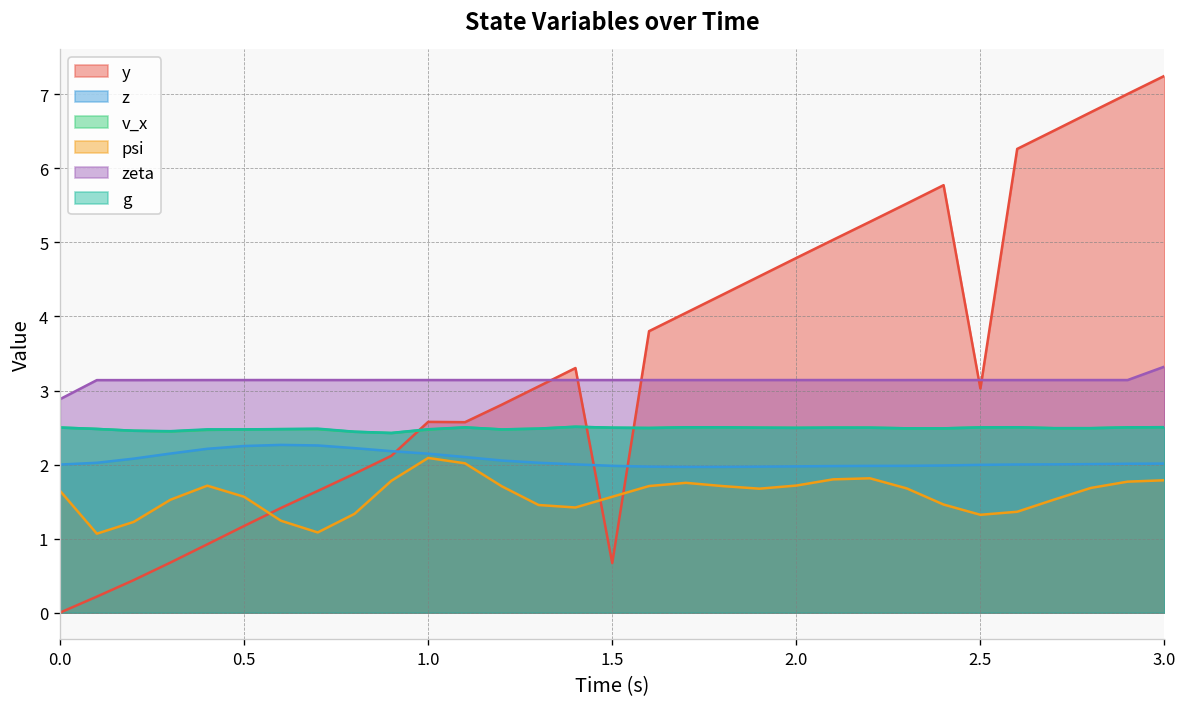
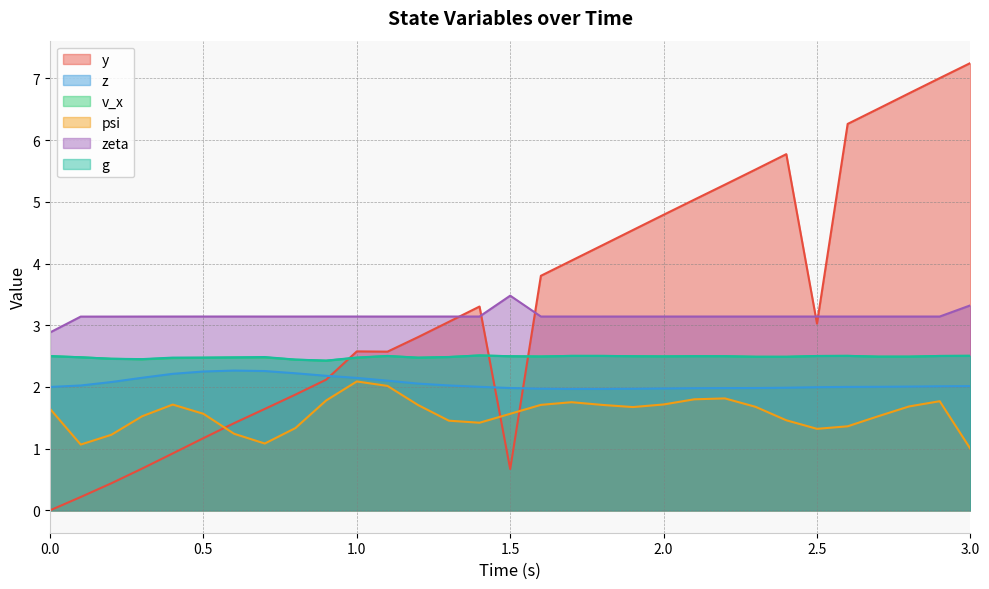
  {
    "y": {
      "0.0": 0.0,
      "0.5": 1.2,
      "1.0": 2.6,
      "1.5": 0.7,
      "2.0": 4.8,
      "2.5": 3.0,
      "3.0": 7.3
    },
    "psi": {
      "0.0": 1.6,
      "0.5": 1.6,
      "1.0": 2.1,
      "1.5": 1.6,
      "2.0": 1.7,
      "2.5": 1.3,
-     "3.0": 1.8
+     "3.0": 1.0
    },
    "zeta": {
      "0.0": 2.9,
      "0.5": 3.1,
      "1.0": 3.1,
-     "1.5": 3.1,
+     "1.5": 3.5,
      "2.0": 3.1,
      "2.5": 3.1,
      "3.0": 3.3
    }
  }
